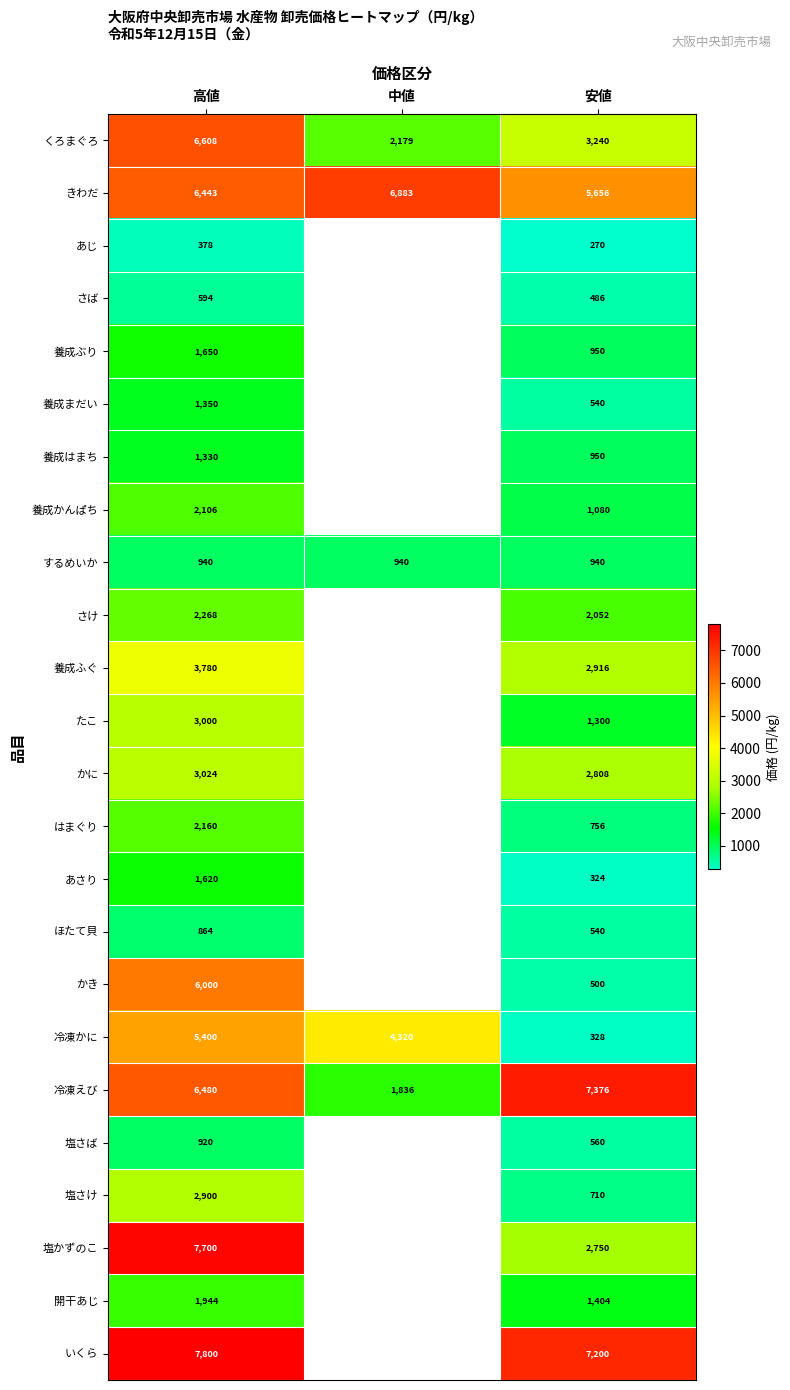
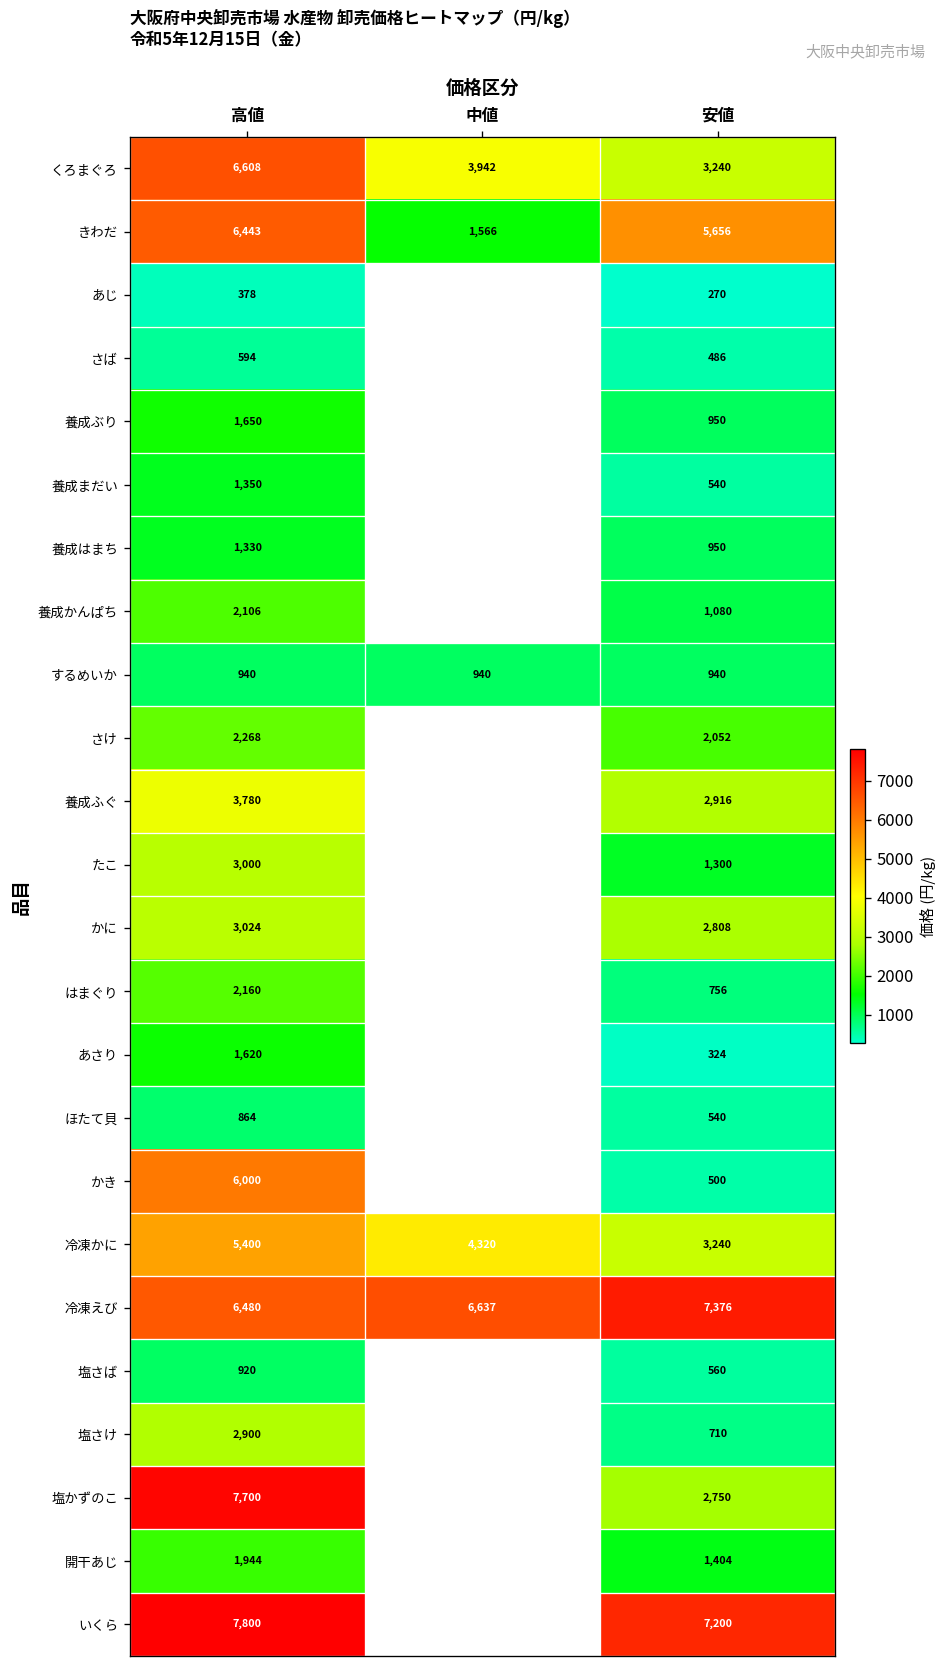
  {
    "くろまぐろ": {
      "高値": "6,608",
-     "中値": "2,179",
+     "中値": "3,942",
      "安値": "3,240"
    },
    "きわだ": {
      "高値": "6,443",
-     "中値": "6,883",
+     "中値": "1,566",
      "安値": "5,656"
    },
    "あじ": {
      "高値": "378",
      "安値": "270"
    },
    "さば": {
      "高値": "594",
      "安値": "486"
    },
    "養成ぶり": {
      "高値": "1,650",
      "安値": "950"
    },
    "養成まだい": {
      "高値": "1,350",
      "安値": "540"
    },
    "養成はまち": {
      "高値": "1,330",
      "安値": "950"
    },
    "養成かんぱち": {
      "高値": "2,106",
      "安値": "1,080"
    },
    "するめいか": {
      "高値": "940",
      "中値": "940",
      "安値": "940"
    },
    "さけ": {
      "高値": "2,268",
      "安値": "2,052"
    },
    "養成ふぐ": {
      "高値": "3,780",
      "安値": "2,916"
    },
    "たこ": {
      "高値": "3,000",
      "安値": "1,300"
    },
    "かに": {
      "高値": "3,024",
      "安値": "2,808"
    },
    "はまぐり": {
      "高値": "2,160",
      "安値": "756"
    },
    "あさり": {
      "高値": "1,620",
      "安値": "324"
    },
    "ほたて貝": {
      "高値": "864",
      "安値": "540"
    },
    "かき": {
      "高値": "6,000",
      "安値": "500"
    },
    "冷凍かに": {
      "高値": "5,400",
      "中値": "4,320",
-     "安値": "328"
+     "安値": "3,240"
    },
    "冷凍えび": {
      "高値": "6,480",
-     "中値": "1,836",
+     "中値": "6,637",
      "安値": "7,376"
    },
    "塩さば": {
      "高値": "920",
      "安値": "560"
    },
    "塩さけ": {
      "高値": "2,900",
      "安値": "710"
    },
    "塩かずのこ": {
      "高値": "7,700",
      "安値": "2,750"
    },
    "開干あじ": {
      "高値": "1,944",
      "安値": "1,404"
    },
    "いくら": {
      "高値": "7,800",
      "安値": "7,200"
    }
  }
